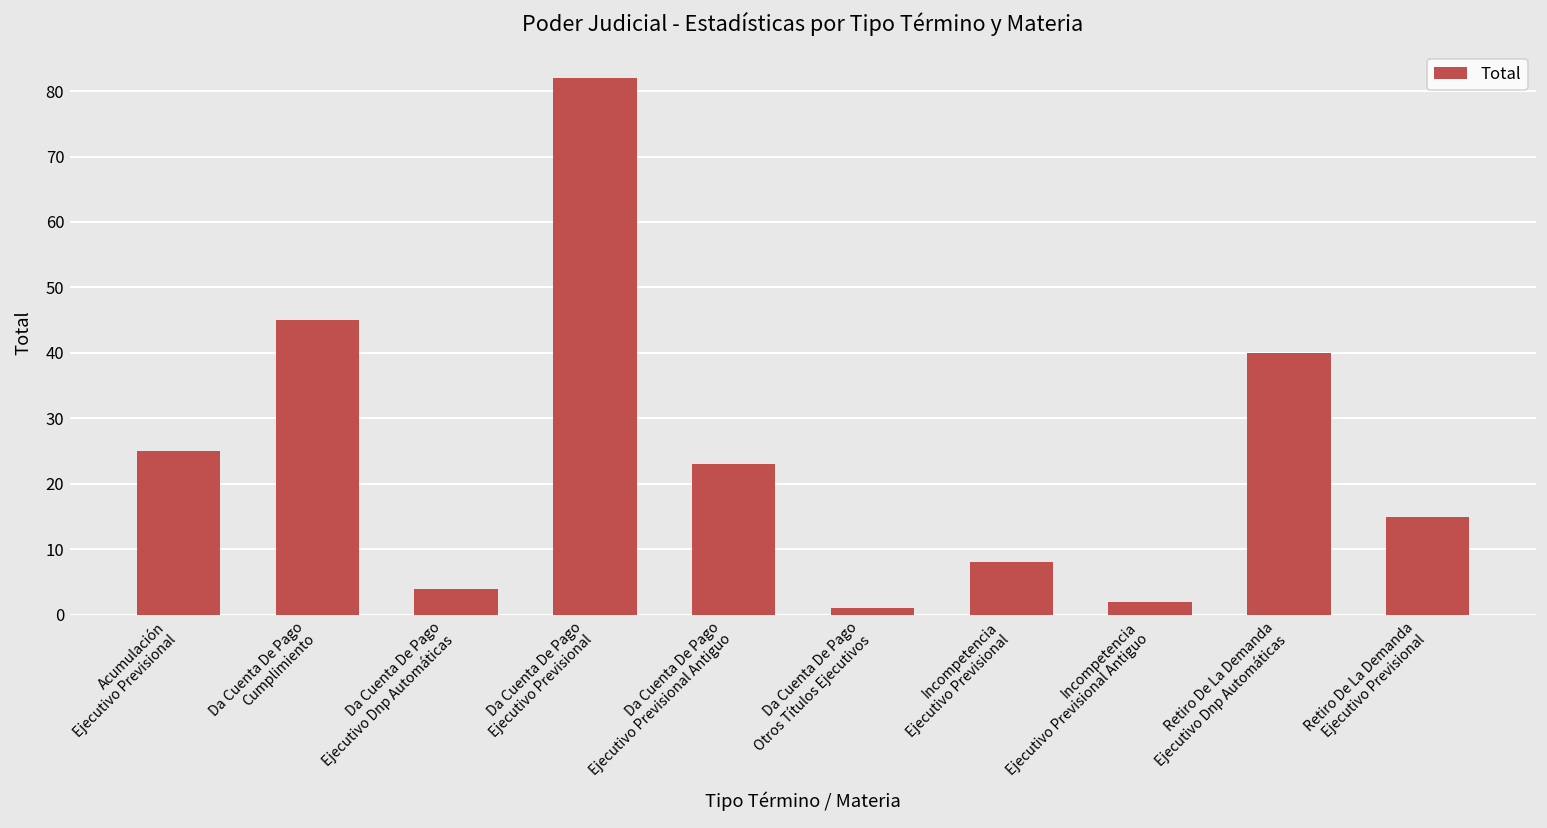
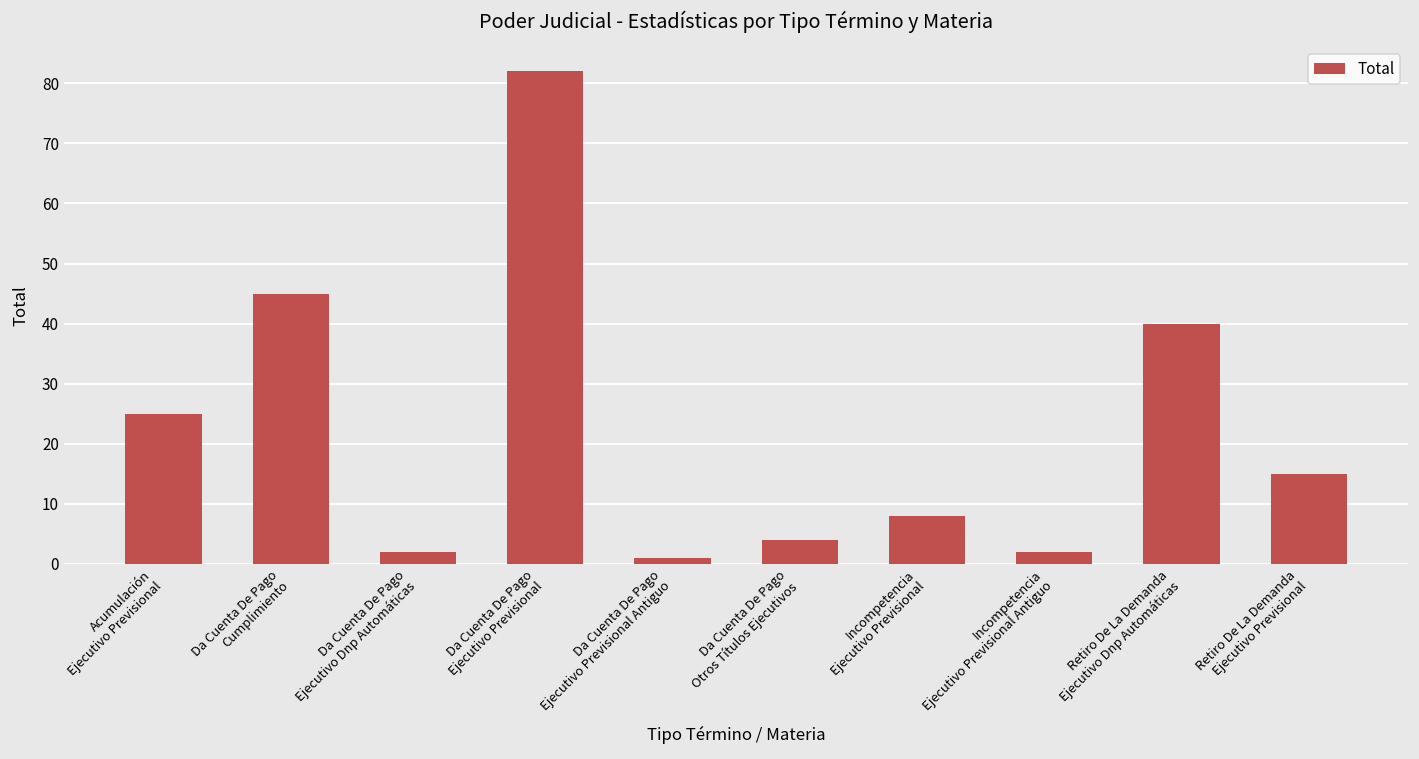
  {
    "Acumulación Ejecutivo Previsional": 25,
    "Da Cuenta De Pago Cumplimiento": 45,
-   "Da Cuenta De Pago Ejecutivo Dnp Automáticas": 4,
+   "Da Cuenta De Pago Ejecutivo Dnp Automáticas": 2,
    "Da Cuenta De Pago Ejecutivo Previsional": 82,
-   "Da Cuenta De Pago Ejecutivo Previsional Antiguo": 23,
-   "Da Cuenta De Pago Otros Títulos Ejecutivos": 1,
+   "Da Cuenta De Pago Ejecutivo Previsional Antiguo": 1,
+   "Da Cuenta De Pago Otros Títulos Ejecutivos": 4,
    "Incompetencia Ejecutivo Previsional": 8,
    "Incompetencia Ejecutivo Previsional Antiguo": 2,
    "Retiro De La Demanda Ejecutivo Dnp Automáticas": 40,
    "Retiro De La Demanda Ejecutivo Previsional": 15
  }
